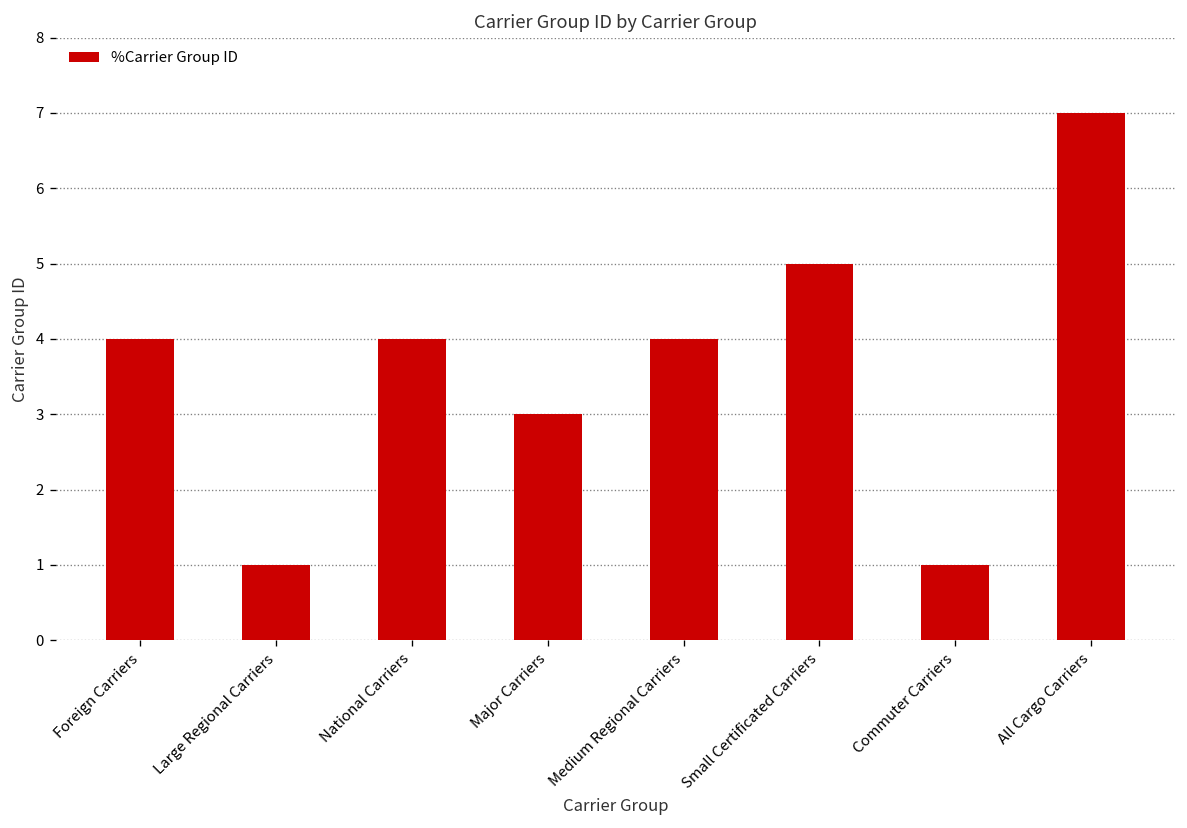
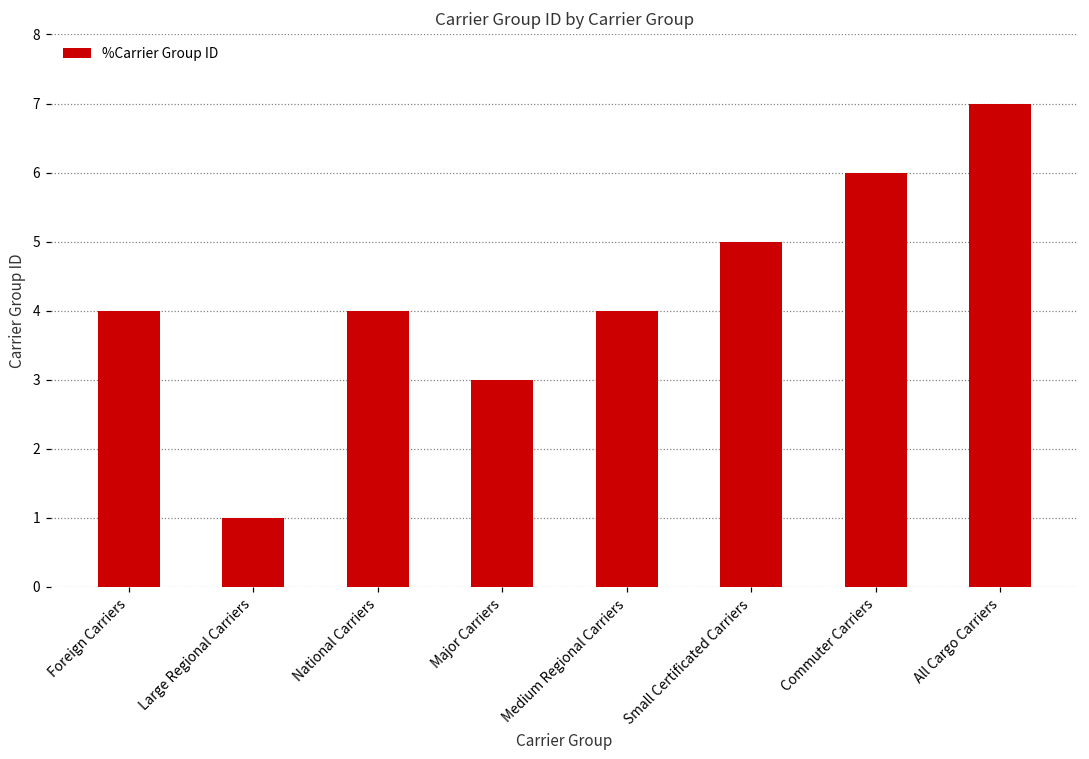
  {
    "Foreign Carriers": 4,
    "Large Regional Carriers": 1,
    "National Carriers": 4,
    "Major Carriers": 3,
    "Medium Regional Carriers": 4,
    "Small Certificated Carriers": 5,
-   "Commuter Carriers": 1,
+   "Commuter Carriers": 6,
    "All Cargo Carriers": 7
  }
